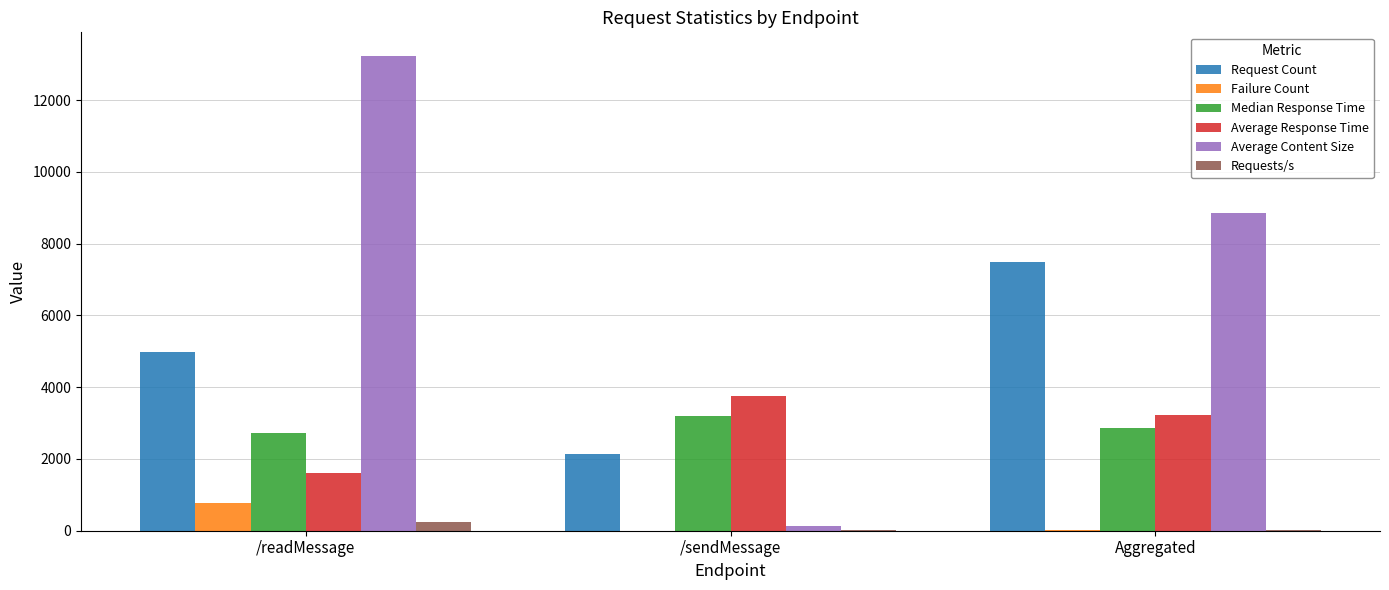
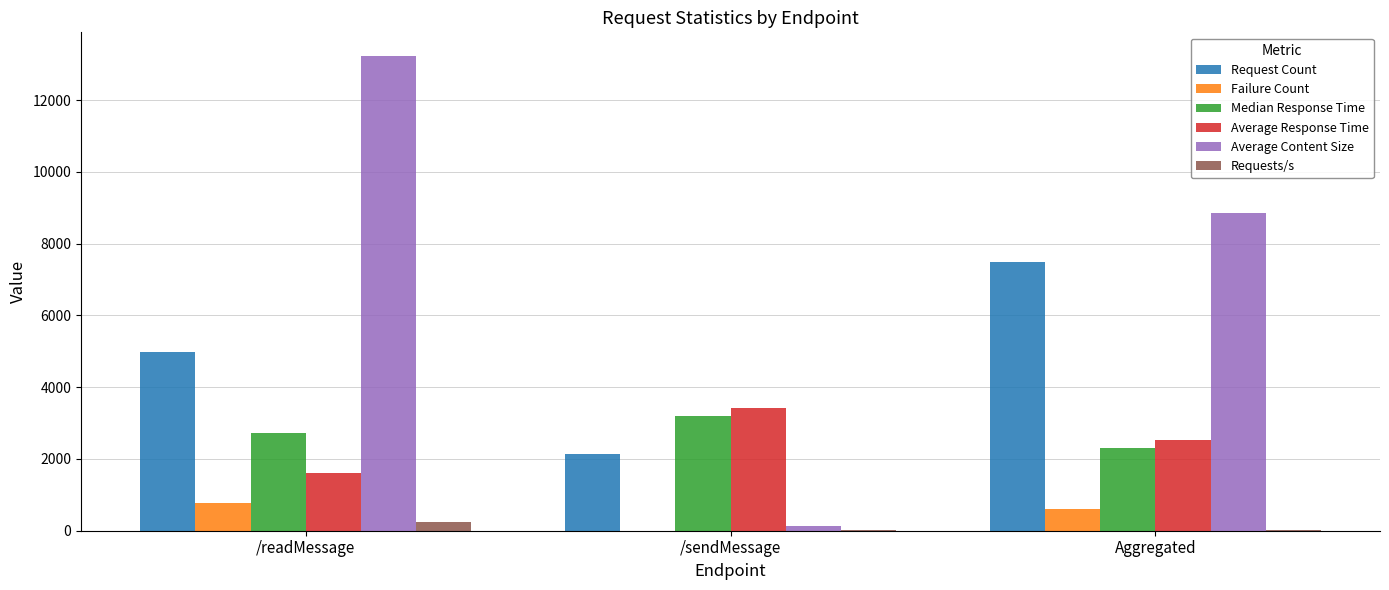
  {
    "Request Count": {
      "/readMessage": 5000,
      "/sendMessage": 2100,
      "Aggregated": 7500
    },
    "Failure Count": {
      "/readMessage": 800,
-     "Aggregated": 0
+     "Aggregated": 600
    },
    "Median Response Time": {
      "/readMessage": 2700,
      "/sendMessage": 3200,
-     "Aggregated": 2900
+     "Aggregated": 2300
    },
    "Average Response Time": {
      "/readMessage": 1600,
-     "/sendMessage": 3800,
-     "Aggregated": 3200
+     "/sendMessage": 3400,
+     "Aggregated": 2500
    },
    "Average Content Size": {
      "/readMessage": 13200,
      "/sendMessage": 100,
      "Aggregated": 8800
    },
    "Requests/s": {
      "/readMessage": 300
    }
  }
